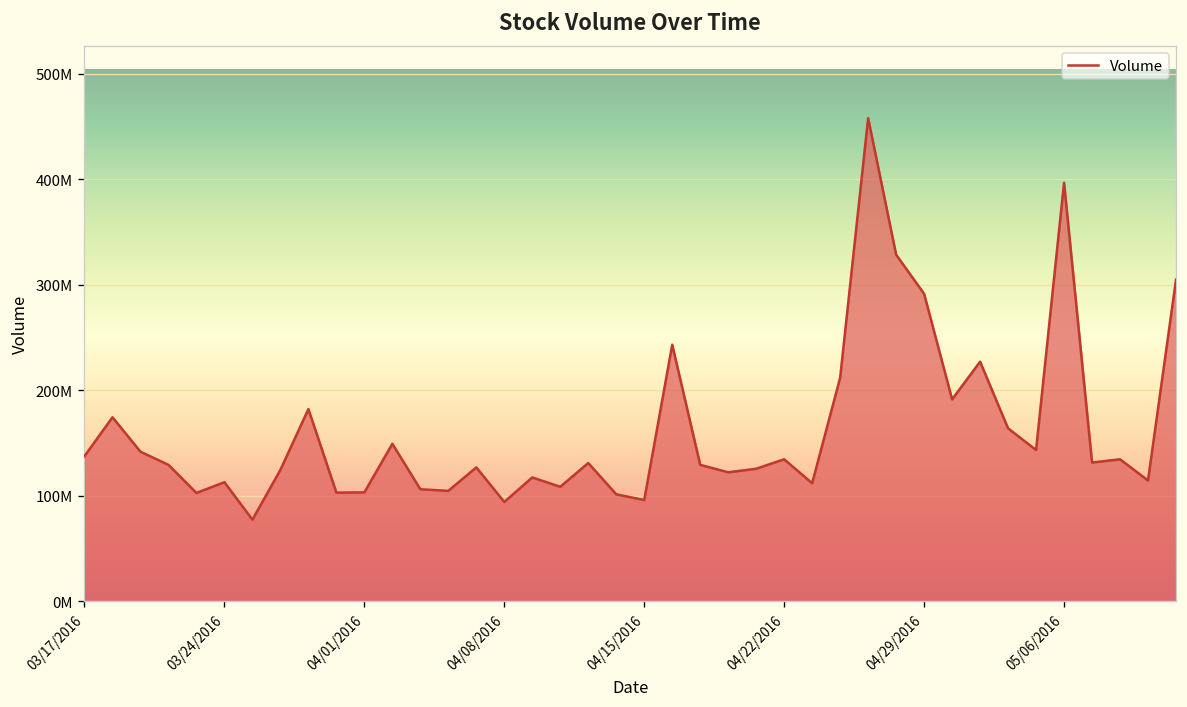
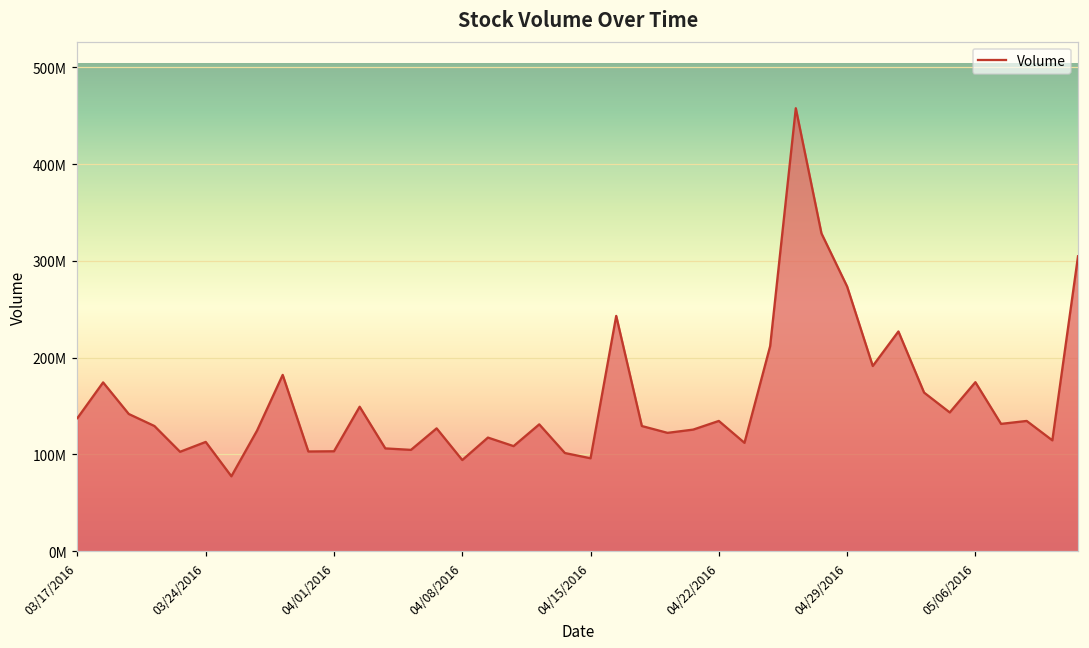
  {
    "03/17/2016": 140000000,
    "03/24/2016": 110000000,
    "04/01/2016": 100000000,
    "04/08/2016": 90000000,
    "04/15/2016": 100000000,
    "04/22/2016": 130000000,
-   "04/29/2016": 290000000,
-   "05/06/2016": 400000000
+   "04/29/2016": 270000000,
+   "05/06/2016": 170000000
  }
